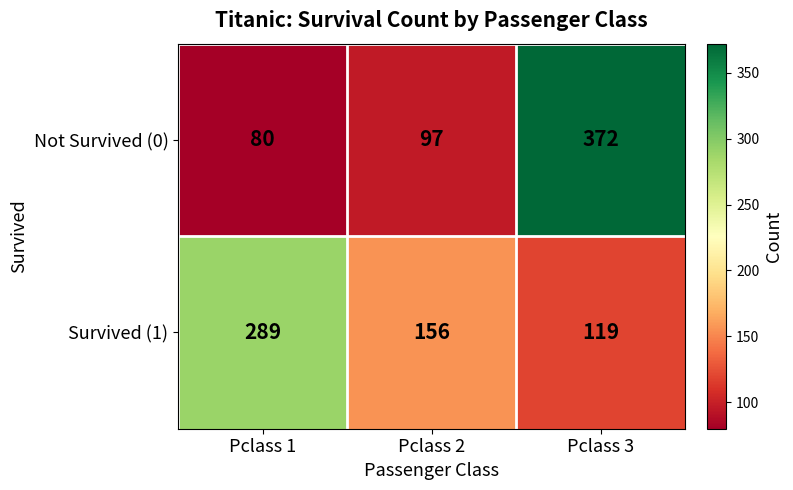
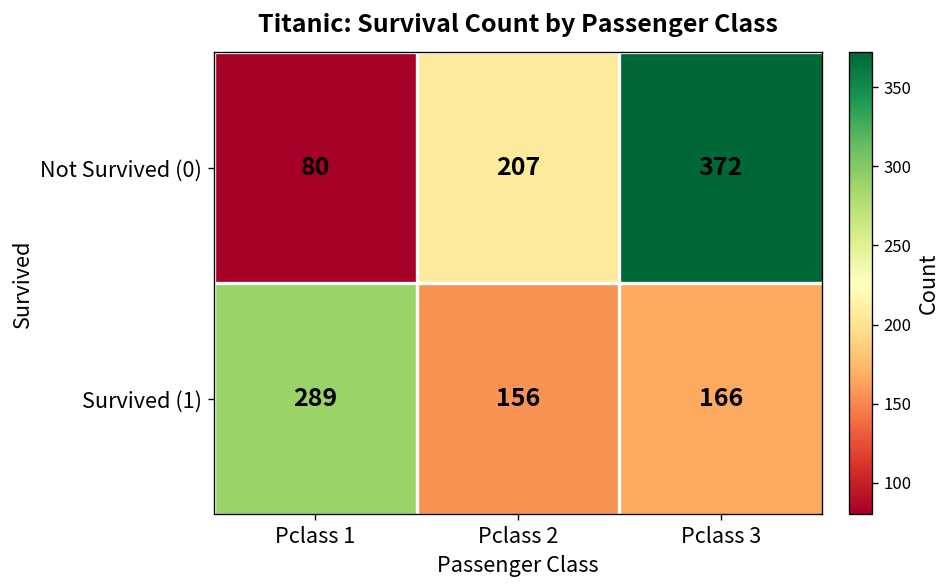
  {
    "Not Survived (0)": {
      "Pclass 1": 80,
-     "Pclass 2": 97,
+     "Pclass 2": 207,
      "Pclass 3": 372
    },
    "Survived (1)": {
      "Pclass 1": 289,
      "Pclass 2": 156,
-     "Pclass 3": 119
+     "Pclass 3": 166
    }
  }
